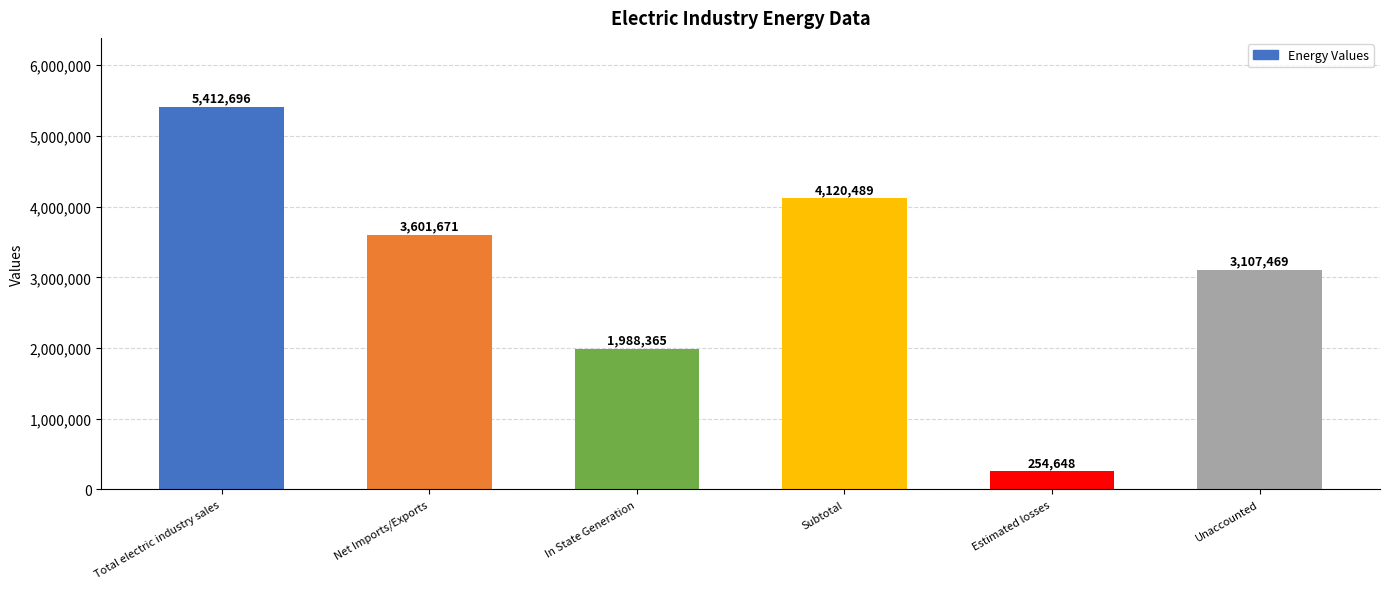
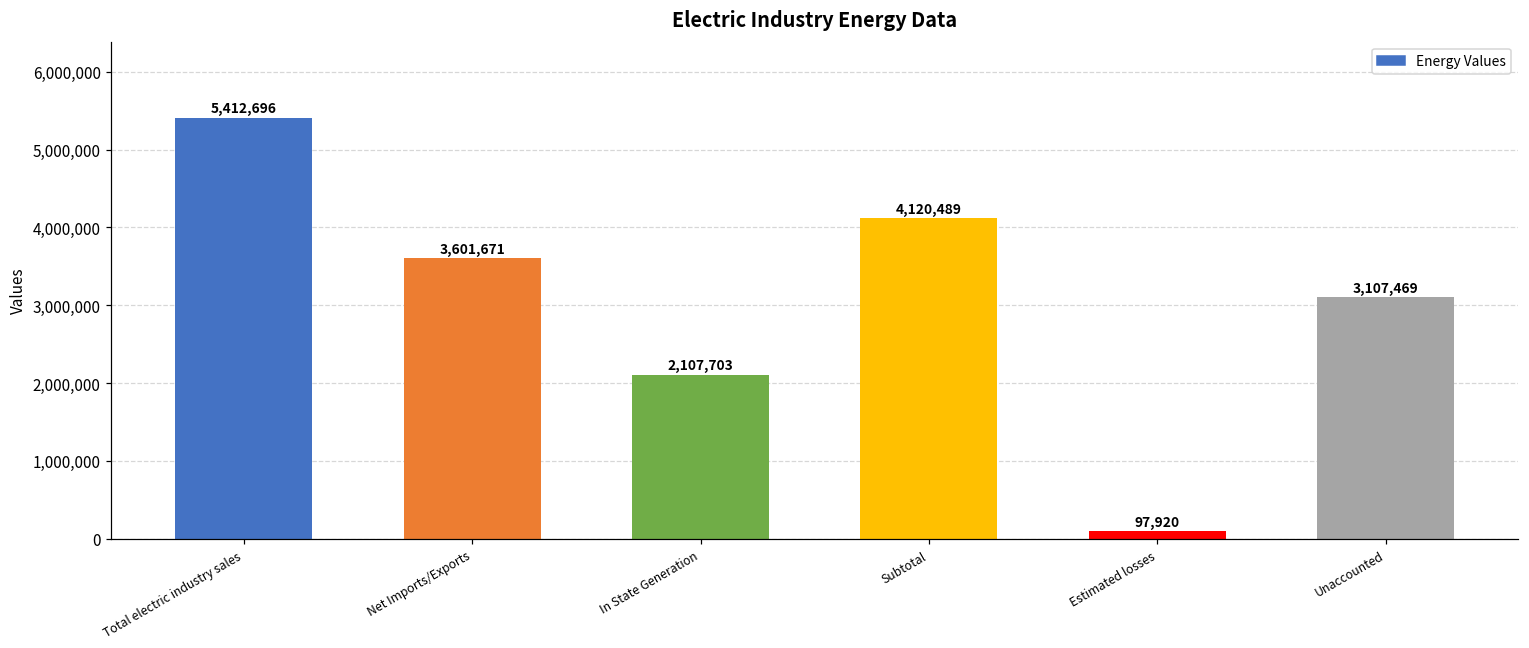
  {
    "Total electric industry sales": "5,412,696",
    "Net Imports/Exports": "3,601,671",
-   "In State Generation": "1,988,365",
+   "In State Generation": "2,107,703",
    "Subtotal": "4,120,489",
-   "Estimated losses": "254,648",
+   "Estimated losses": "97,920",
    "Unaccounted": "3,107,469"
  }
